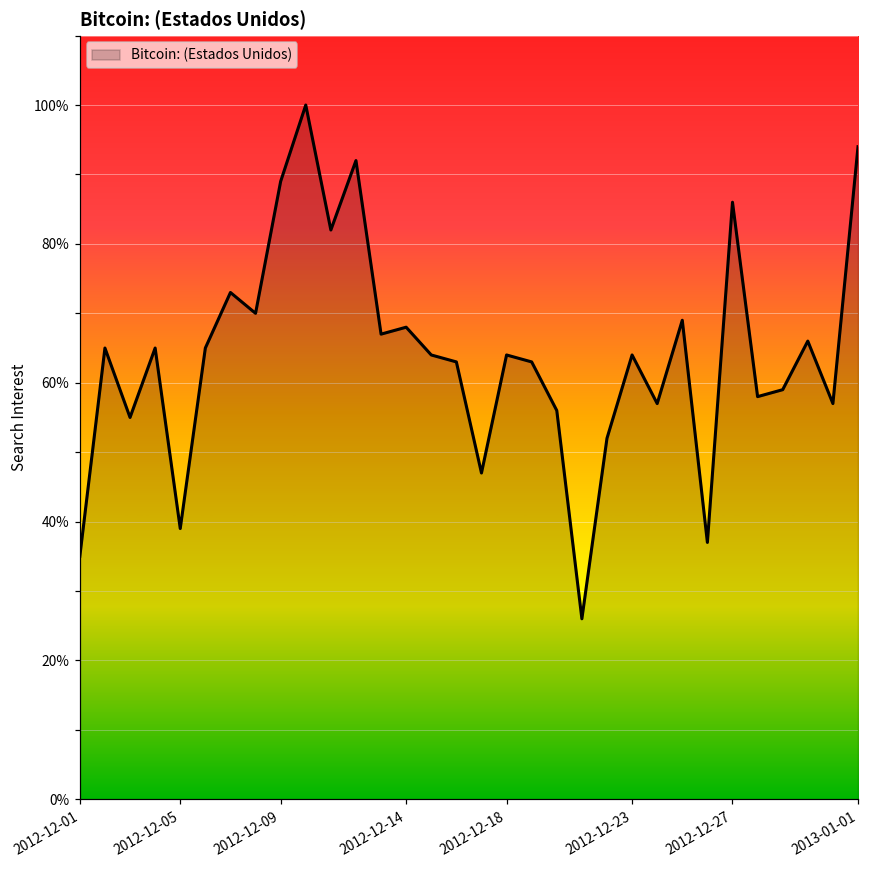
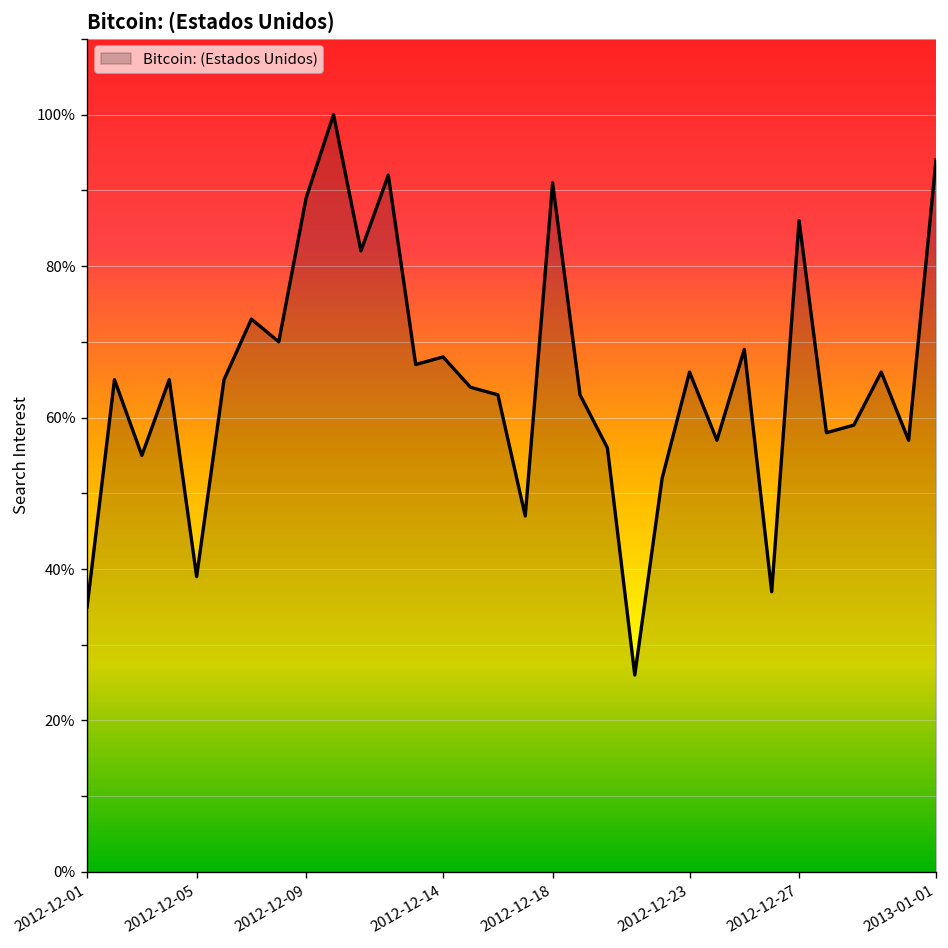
  {
    "2012-12-01": "35%",
    "2012-12-05": "39%",
    "2012-12-09": "89%",
    "2012-12-14": "68%",
-   "2012-12-18": "64%",
-   "2012-12-23": "64%",
+   "2012-12-18": "91%",
+   "2012-12-23": "66%",
    "2012-12-27": "86%",
    "2013-01-01": "94%"
  }
